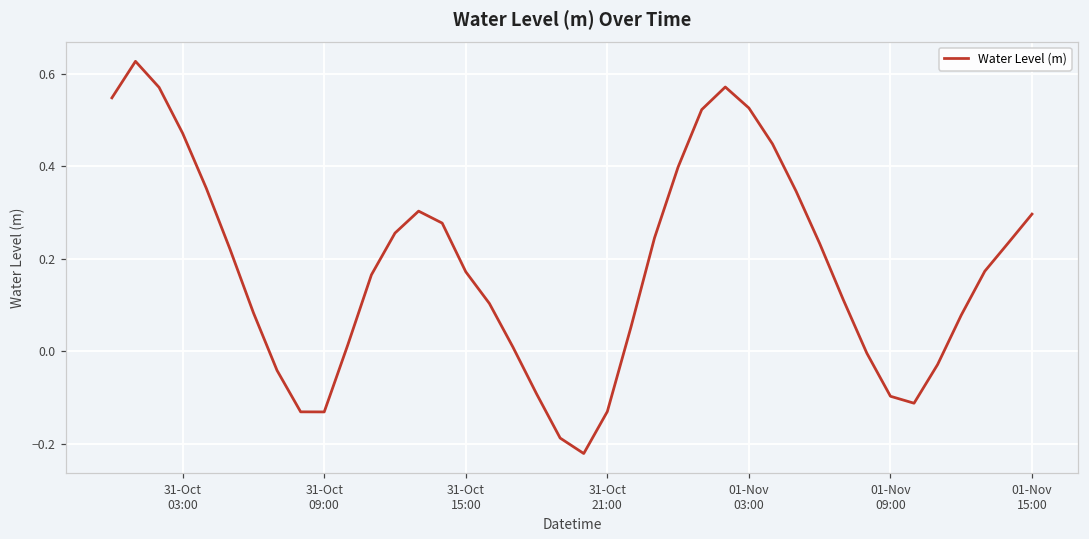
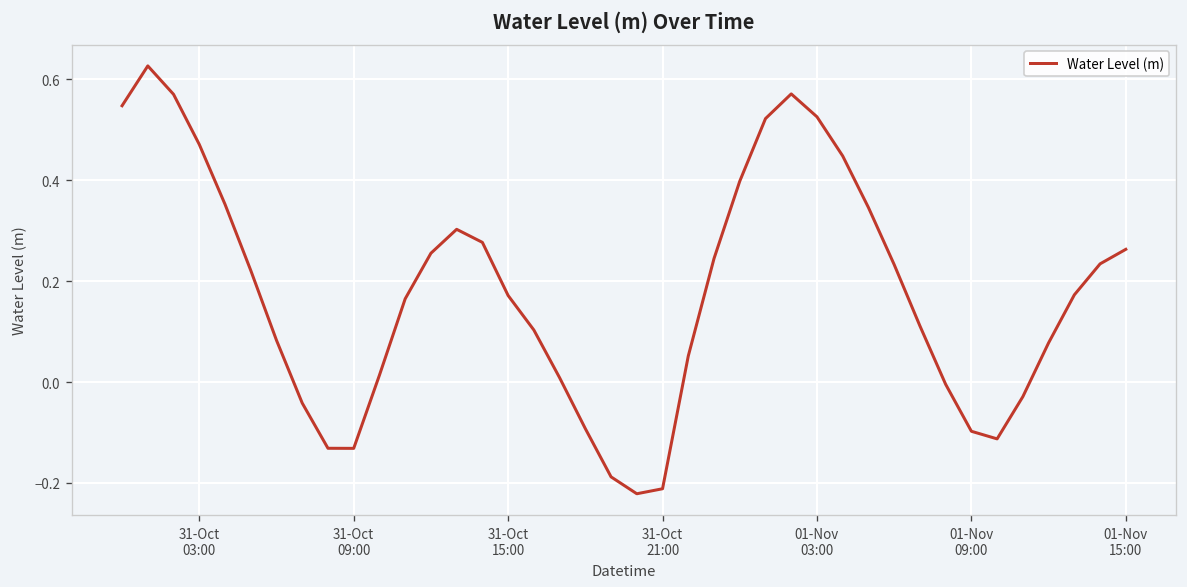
  {
    "31-Oct 03:00": 0.47,
    "31-Oct 09:00": -0.13,
    "31-Oct 15:00": 0.17,
-   "31-Oct 21:00": -0.13,
+   "31-Oct 21:00": -0.21,
    "01-Nov 03:00": 0.53,
    "01-Nov 09:00": -0.10,
-   "01-Nov 15:00": 0.30
+   "01-Nov 15:00": 0.26
  }
